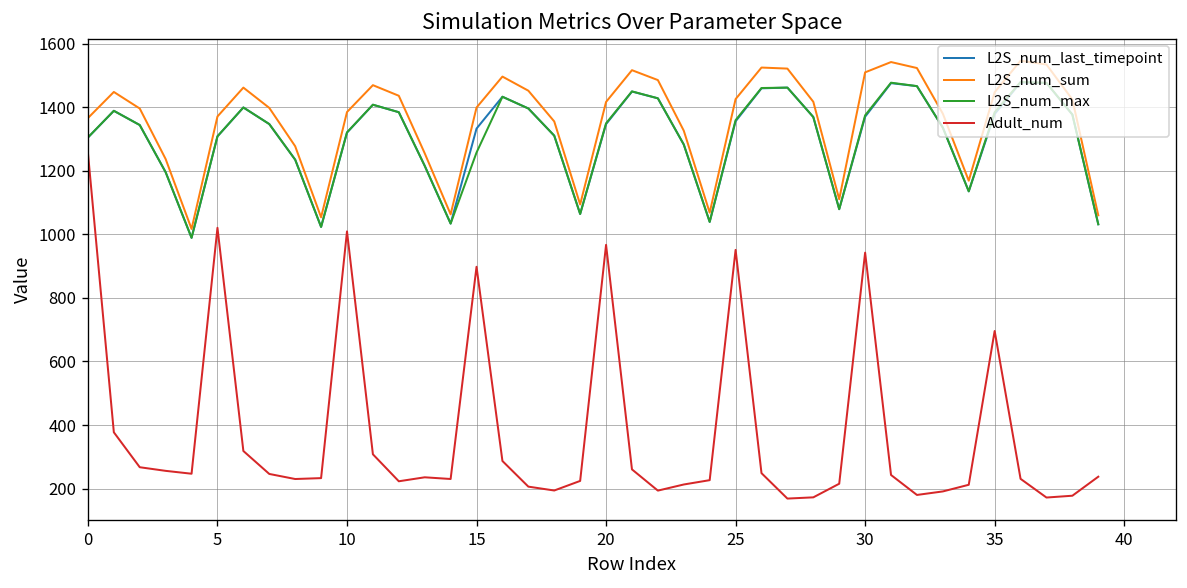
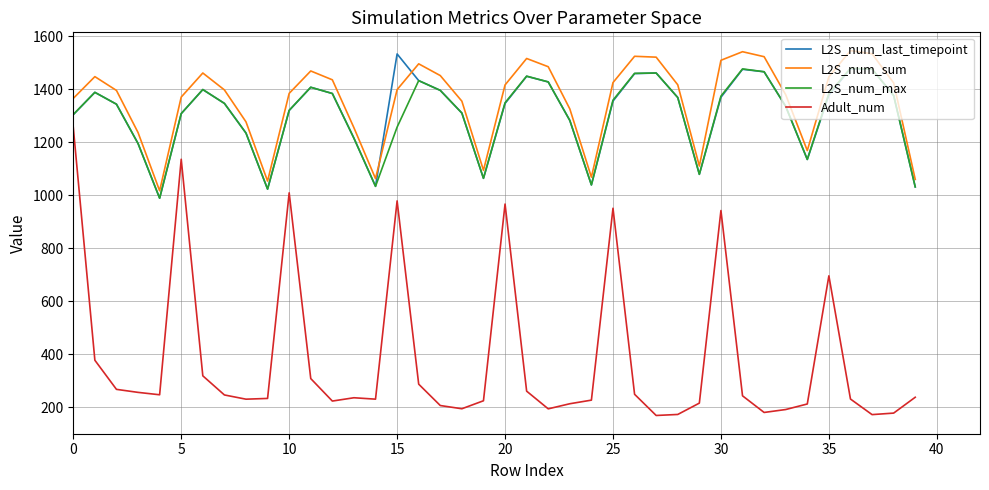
  {
    "L2S_num_last_timepoint": {
-     "15": 1330
+     "15": 1530
    },
    "L2S_num_sum": {
      "0": 1370,
      "5": 1370,
      "10": 1380,
      "15": 1400,
      "20": 1420,
      "25": 1430,
      "30": 1510
    },
    "L2S_num_max": {
      "15": 1260
    },
    "Adult_num": {
      "0": 1260,
-     "5": 1020,
+     "5": 1140,
      "10": 1010,
-     "15": 900,
+     "15": 980,
      "20": 970,
      "25": 950,
      "30": 940,
      "35": 700
    }
  }
